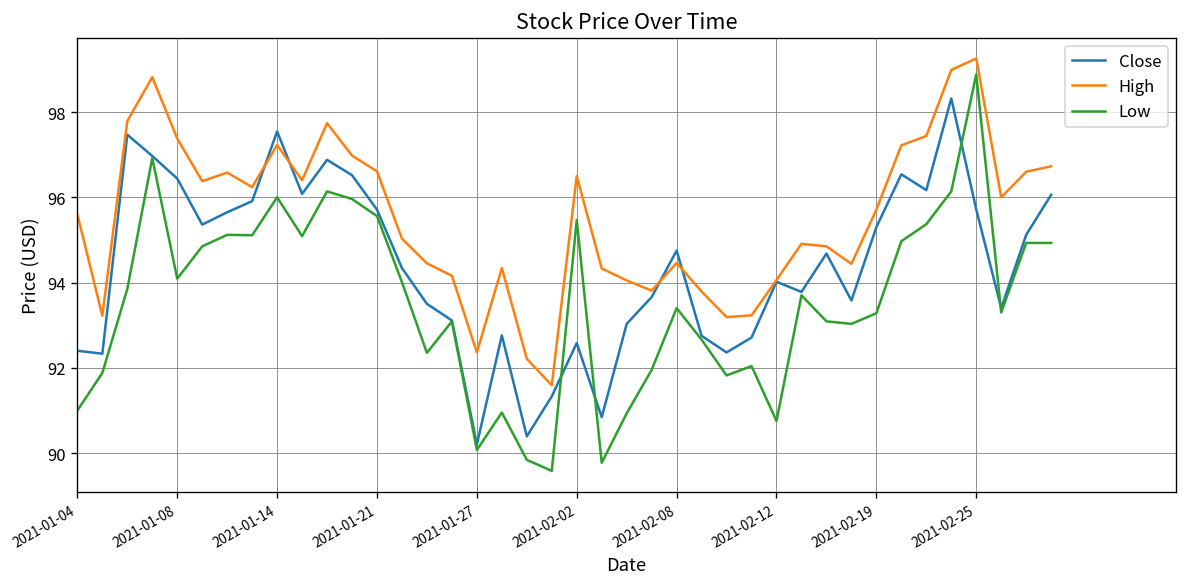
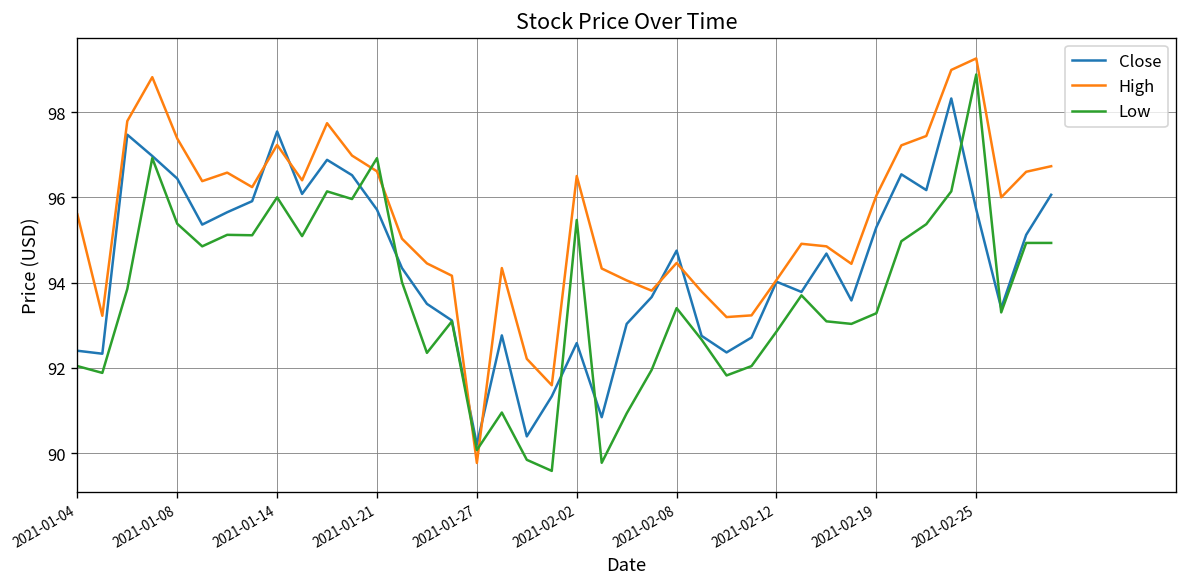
  {
    "Close": {
      "2021-01-04": 92.4,
      "2021-01-08": 96.4,
      "2021-01-14": 97.5,
      "2021-01-21": 95.7,
      "2021-01-27": 90.2,
      "2021-02-02": 92.6,
      "2021-02-08": 94.7,
      "2021-02-19": 95.3,
      "2021-02-25": 95.7
    },
    "High": {
      "2021-01-04": 95.6,
      "2021-01-08": 97.4,
      "2021-01-14": 97.2,
      "2021-01-21": 96.6,
-     "2021-01-27": 92.4,
+     "2021-01-27": 89.8,
      "2021-02-02": 96.5,
      "2021-02-08": 94.5,
-     "2021-02-19": 95.7,
+     "2021-02-19": 96.0,
      "2021-02-25": 99.3
    },
    "Low": {
-     "2021-01-04": 91.0,
-     "2021-01-08": 94.1,
+     "2021-01-04": 92.0,
+     "2021-01-08": 95.4,
      "2021-01-14": 96.0,
-     "2021-01-21": 95.6,
+     "2021-01-21": 96.9,
      "2021-01-27": 90.1,
      "2021-02-02": 95.5,
      "2021-02-08": 93.4,
-     "2021-02-12": 90.8,
+     "2021-02-12": 92.8,
      "2021-02-19": 93.3,
      "2021-02-25": 98.9
    }
  }
